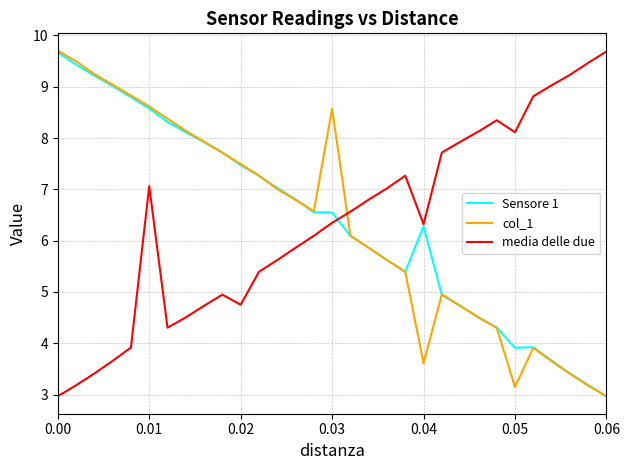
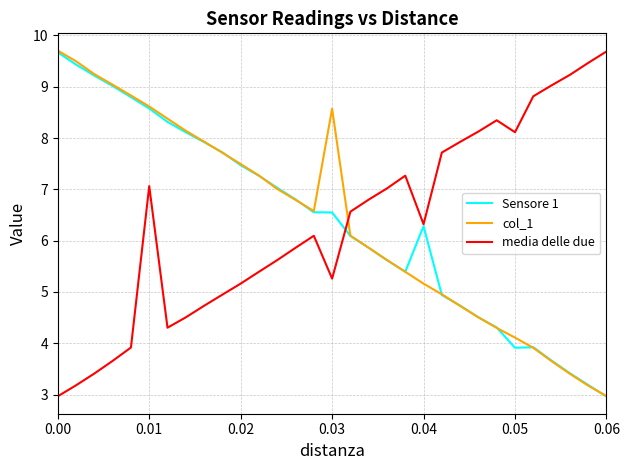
  {
    "Sensore 1": {
      "0.03": 6.6,
      "0.05": 3.9
    },
    "col_1": {
      "0.03": 8.6,
-     "0.04": 3.6,
-     "0.05": 3.1
+     "0.04": 5.2,
+     "0.05": 4.1
    },
    "media delle due": {
      "0.00": 3.0,
      "0.01": 7.1,
-     "0.02": 4.8,
-     "0.03": 6.3,
+     "0.02": 5.2,
+     "0.03": 5.3,
      "0.05": 8.1,
      "0.06": 9.7
    }
  }
